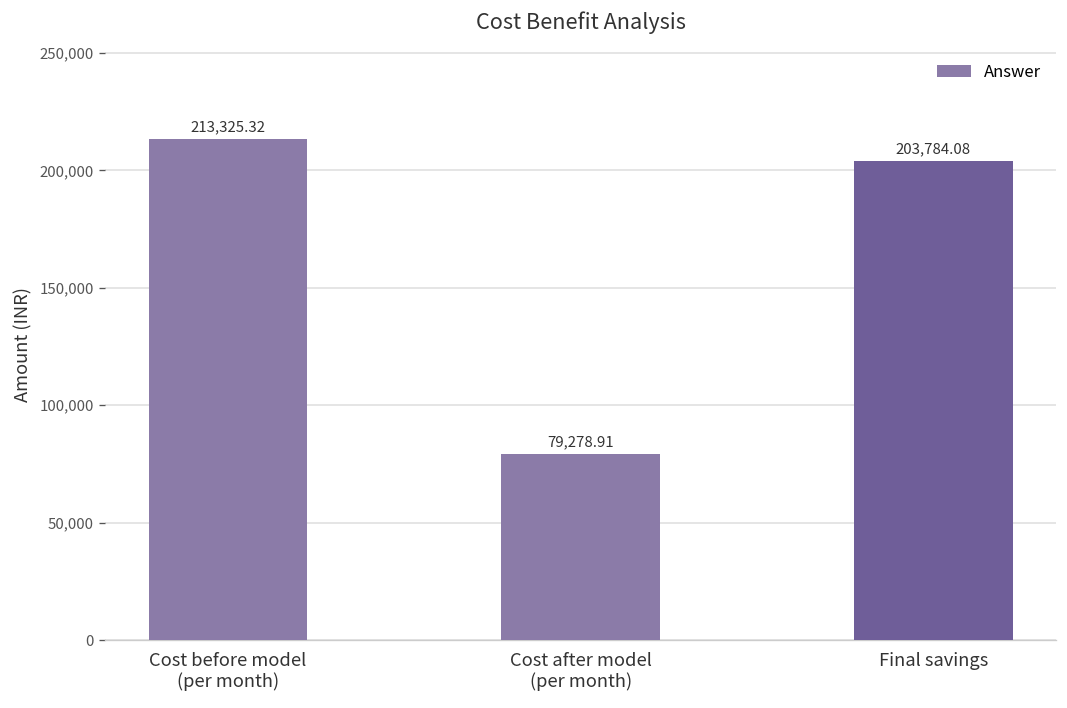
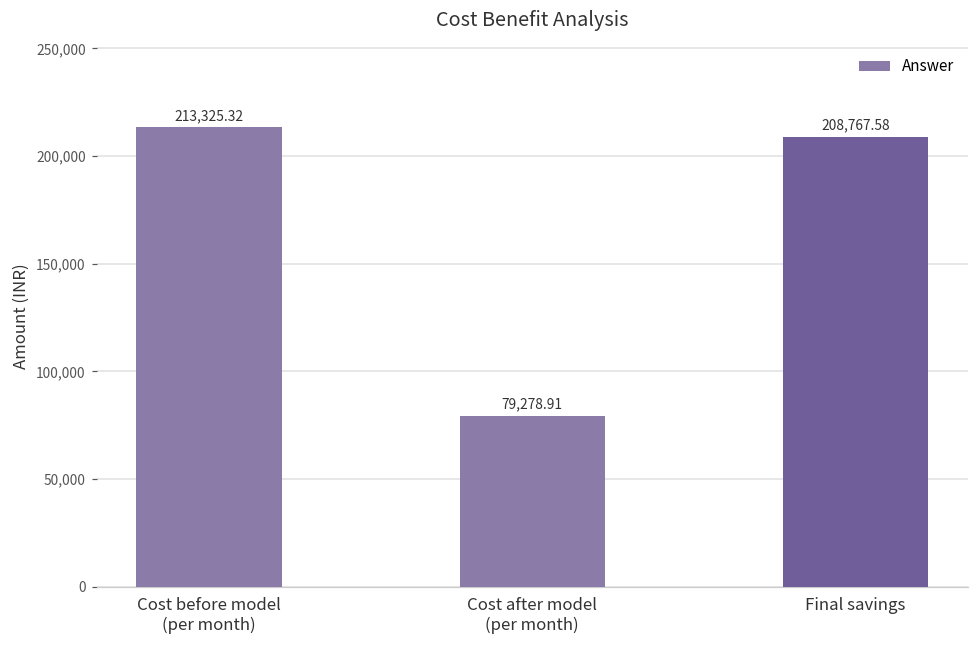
  {
    "Cost before model (per month)": "213,325.32",
    "Cost after model (per month)": "79,278.91",
-   "Final savings": "203,784.08"
+   "Final savings": "208,767.58"
  }
